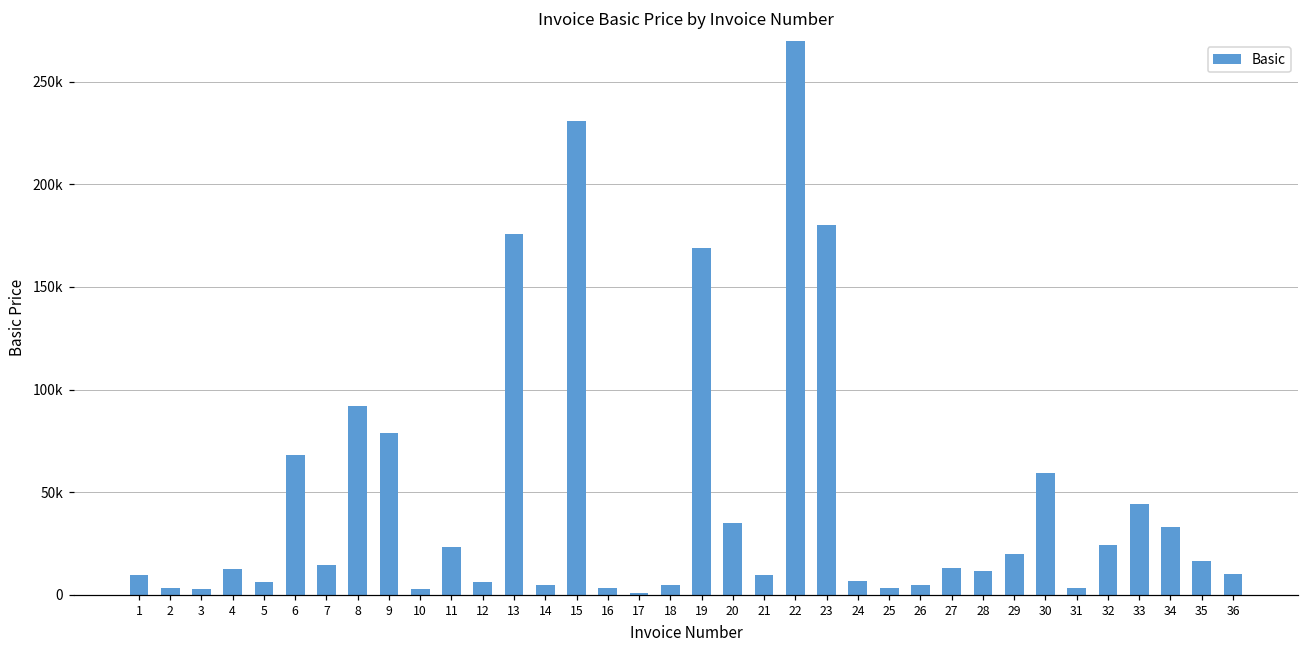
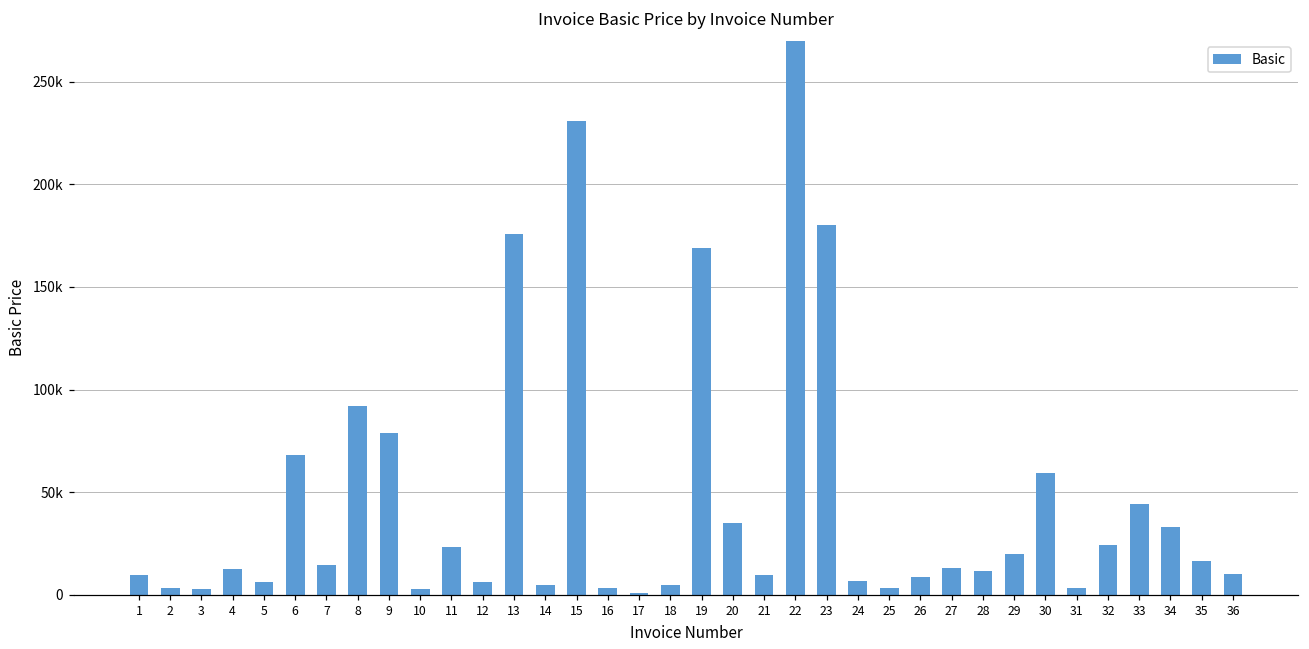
  {
    "1": 9000,
    "2": 3000,
    "3": 3000,
    "4": 13000,
    "5": 6000,
    "6": 68000,
    "7": 14000,
    "8": 92000,
    "9": 79000,
    "10": 3000,
    "11": 24000,
    "12": 6000,
    "13": 176000,
    "14": 5000,
    "15": 231000,
    "16": 4000,
    "18": 5000,
    "19": 169000,
    "20": 35000,
    "21": 10000,
    "23": 180000,
    "24": 7000,
    "25": 4000,
-   "26": 5000,
+   "26": 9000,
    "27": 13000,
    "28": 12000,
    "29": 20000,
    "30": 59000,
    "31": 4000,
    "32": 25000,
    "33": 44000,
    "34": 33000,
    "35": 16000,
    "36": 10000
  }
